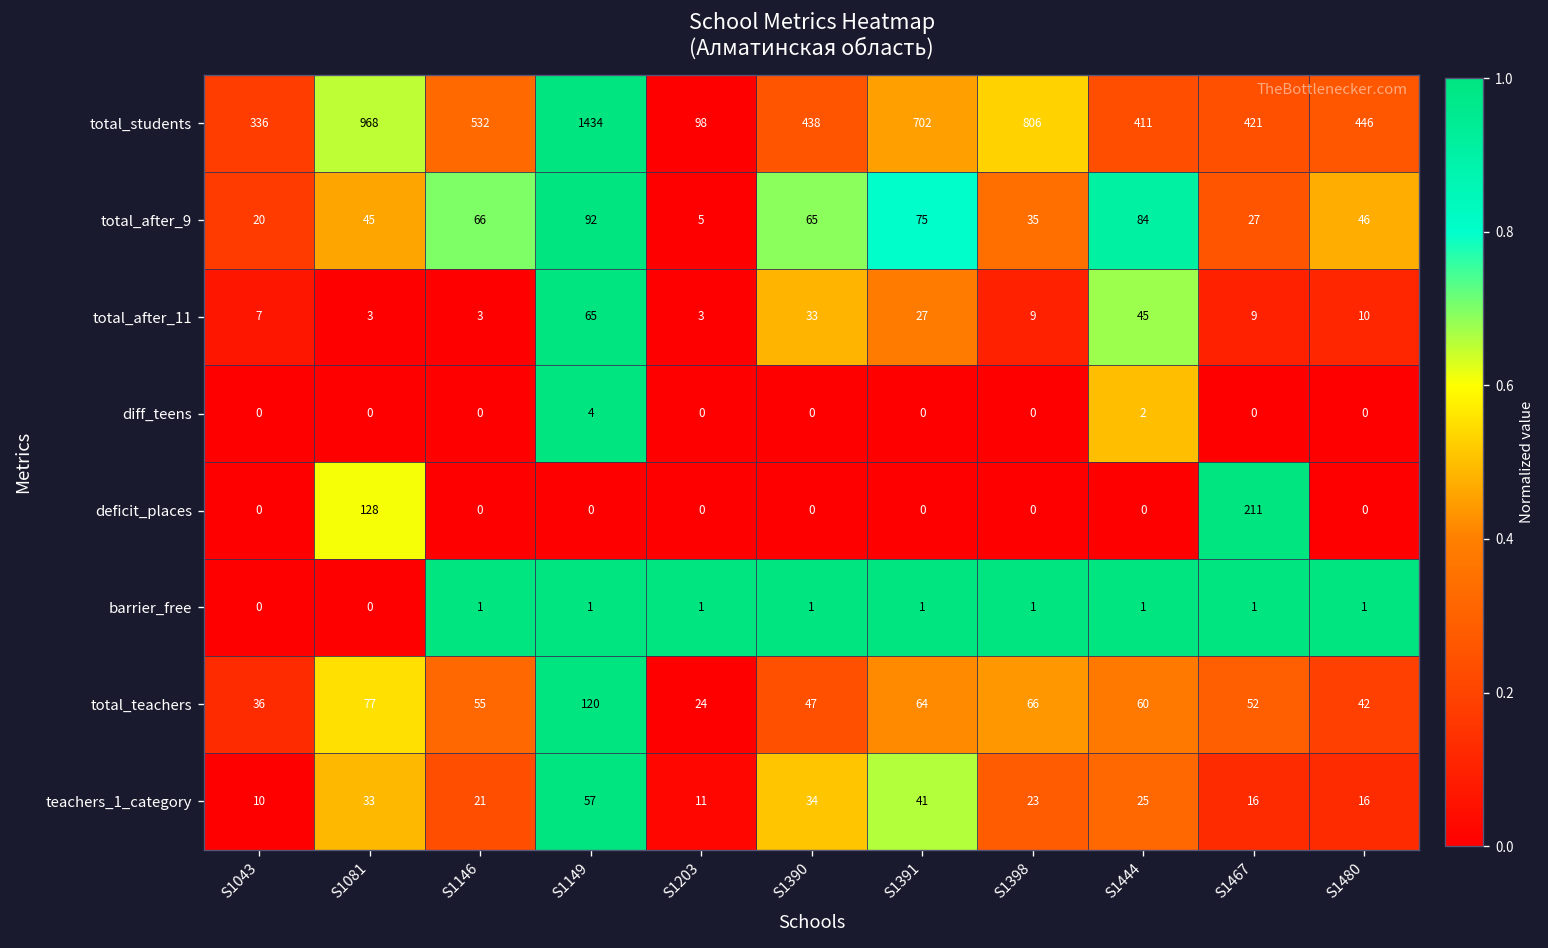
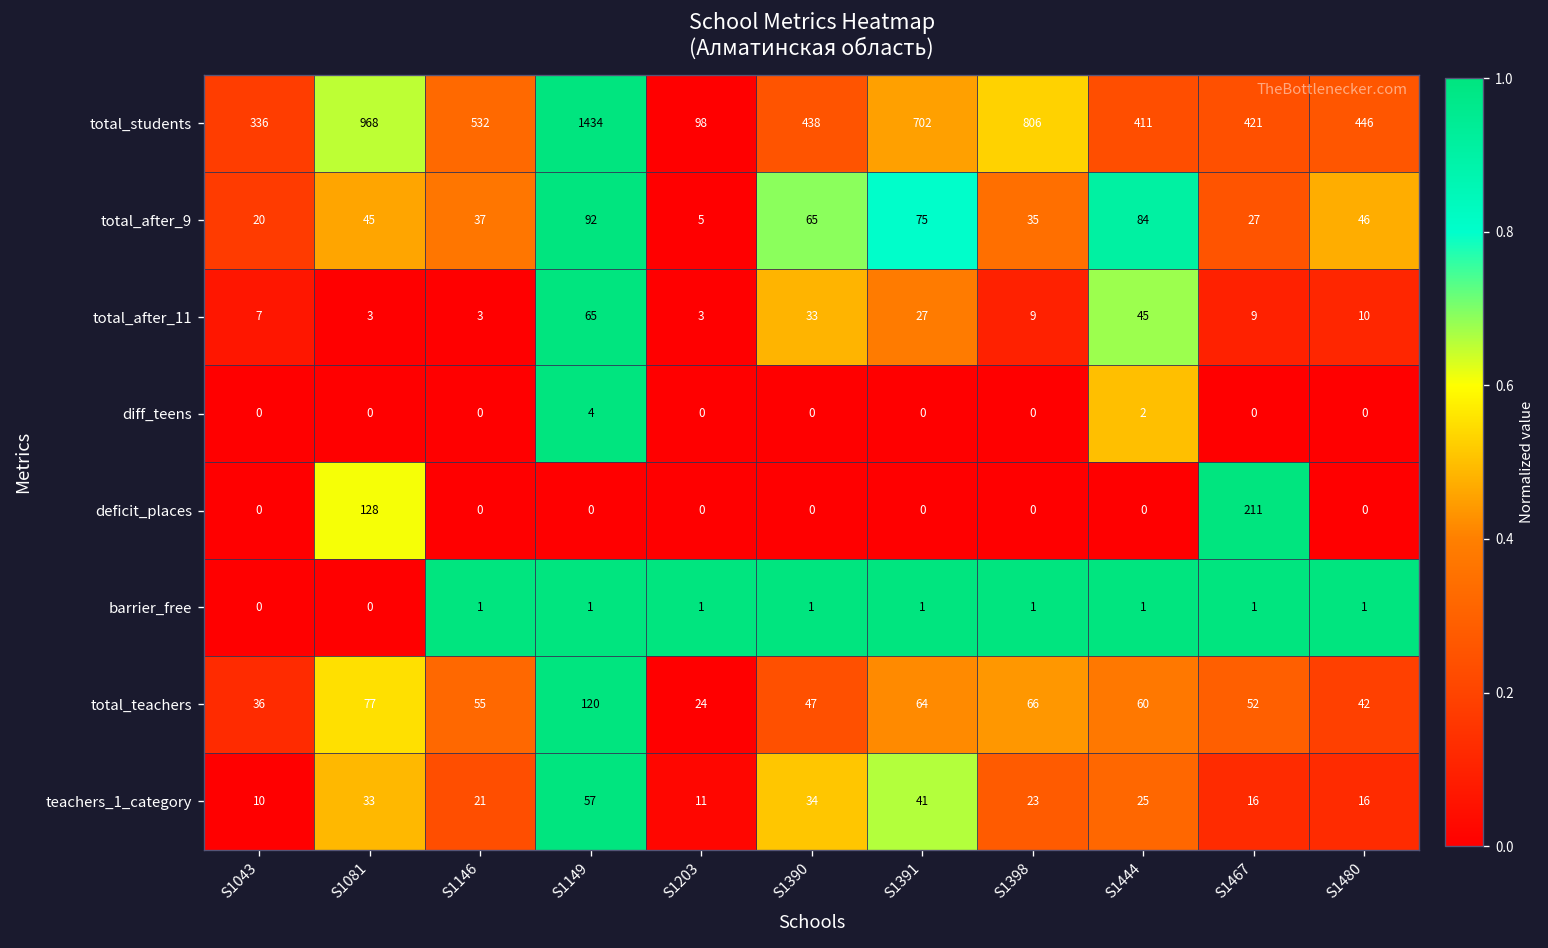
  {
    "total_students": {
      "S1043": 336,
      "S1081": 968,
      "S1146": 532,
      "S1149": 1434,
      "S1203": 98,
      "S1390": 438,
      "S1391": 702,
      "S1398": 806,
      "S1444": 411,
      "S1467": 421
    },
    "total_after_9": {
      "S1043": 20,
      "S1081": 45,
-     "S1146": 66,
+     "S1146": 37,
      "S1149": 92,
      "S1203": 5,
      "S1390": 65,
      "S1391": 75,
      "S1398": 35,
      "S1444": 84,
      "S1467": 27,
      "S1480": 46
    },
    "total_after_11": {
      "S1043": 7,
      "S1081": 3,
      "S1146": 3,
      "S1149": 65,
      "S1203": 3,
      "S1390": 33,
      "S1391": 27,
      "S1398": 9,
      "S1444": 45,
      "S1467": 9,
      "S1480": 10
    },
    "diff_teens": {
      "S1043": 0,
      "S1081": 0,
      "S1146": 0,
      "S1149": 4,
      "S1203": 0,
      "S1390": 0,
      "S1391": 0,
      "S1398": 0,
      "S1444": 2,
      "S1467": 0,
      "S1480": 0
    },
    "deficit_places": {
      "S1043": 0,
      "S1081": 128,
      "S1146": 0,
      "S1149": 0,
      "S1203": 0,
      "S1390": 0,
      "S1391": 0,
      "S1398": 0,
      "S1444": 0,
      "S1467": 211,
      "S1480": 0
    },
    "barrier_free": {
      "S1043": 0,
      "S1081": 0,
      "S1146": 1,
      "S1149": 1,
      "S1203": 1,
      "S1390": 1,
      "S1391": 1,
      "S1398": 1,
      "S1444": 1,
      "S1467": 1,
      "S1480": 1
    },
    "total_teachers": {
      "S1043": 36,
      "S1081": 77,
      "S1146": 55,
      "S1149": 120,
      "S1203": 24,
      "S1390": 47,
      "S1391": 64,
      "S1398": 66,
      "S1444": 60,
      "S1467": 52,
      "S1480": 42
    },
    "teachers_1_category": {
      "S1043": 10,
      "S1081": 33,
      "S1146": 21,
      "S1149": 57,
      "S1203": 11,
      "S1390": 34,
      "S1391": 41,
      "S1398": 23,
      "S1444": 25,
      "S1467": 16,
      "S1480": 16
    }
  }
